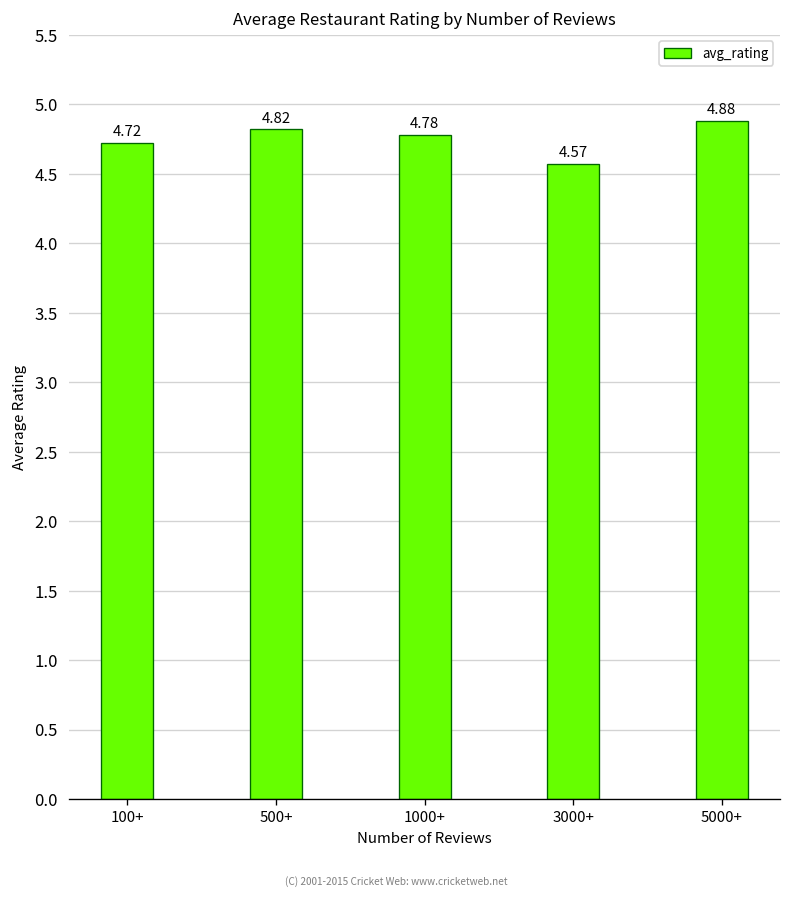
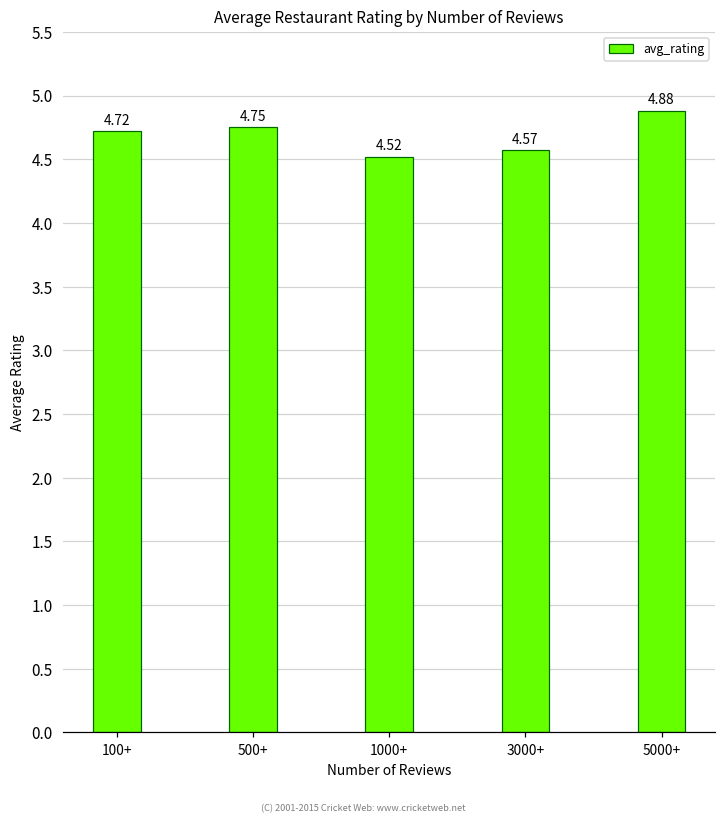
  {
    "100+": 4.72,
-   "500+": 4.82,
-   "1000+": 4.78,
+   "500+": 4.75,
+   "1000+": 4.52,
    "3000+": 4.57,
    "5000+": 4.88
  }
